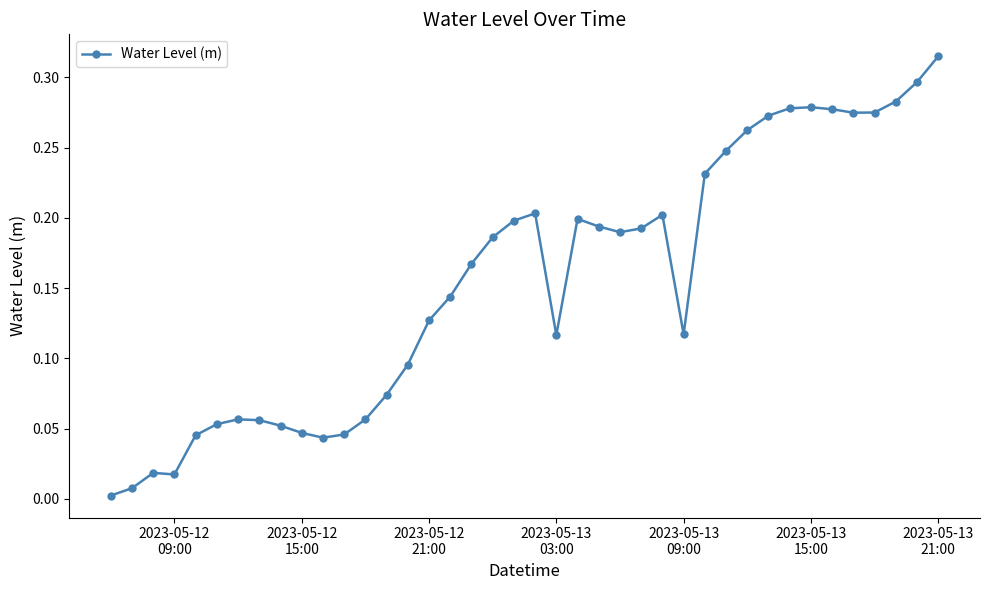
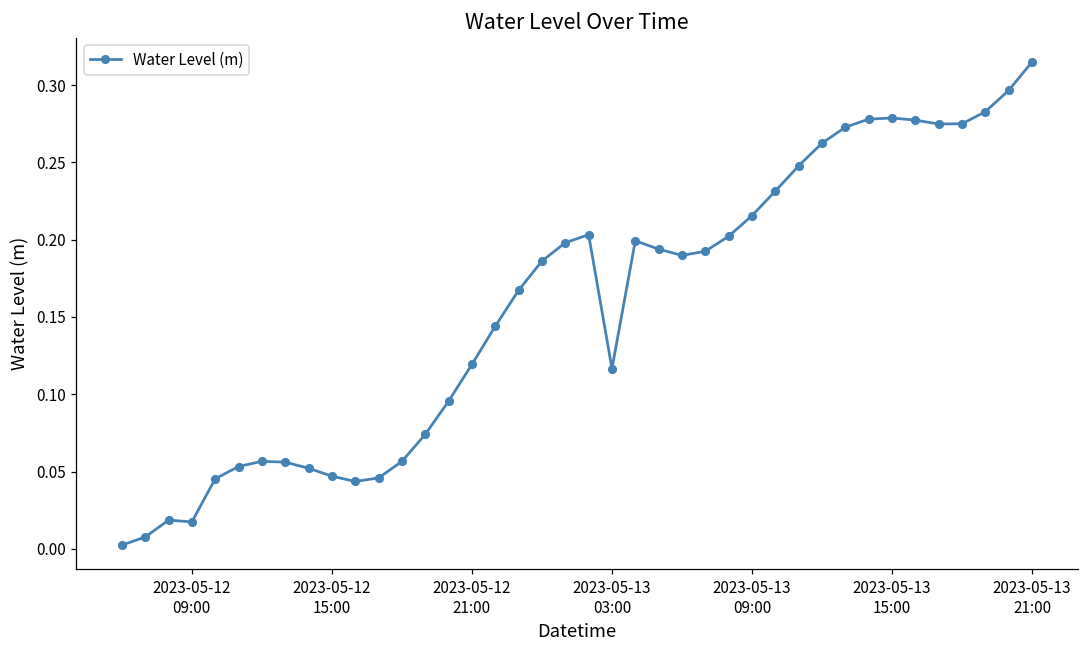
  {
    "2023-05-12 09:00": 0.017,
    "2023-05-12 15:00": 0.047,
-   "2023-05-12 21:00": 0.127,
+   "2023-05-12 21:00": 0.119,
    "2023-05-13 03:00": 0.117,
-   "2023-05-13 09:00": 0.117,
+   "2023-05-13 09:00": 0.216,
    "2023-05-13 15:00": 0.279,
    "2023-05-13 21:00": 0.315
  }
